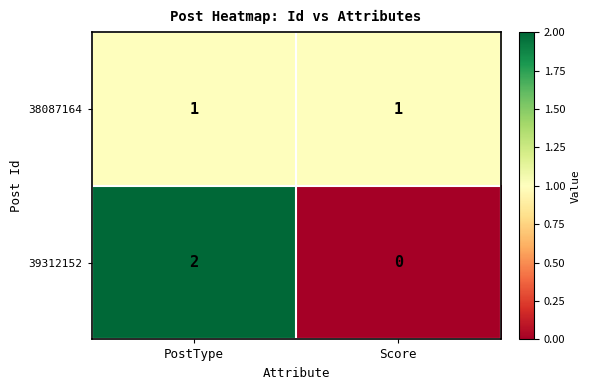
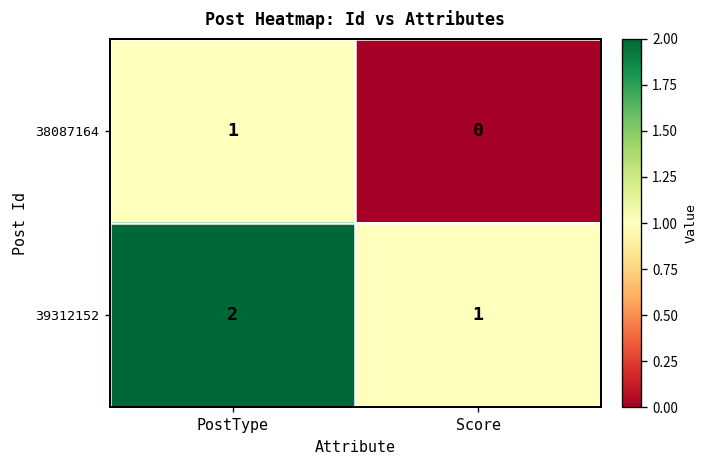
  {
    "38087164": {
      "PostType": 1,
-     "Score": 1
+     "Score": 0
    },
    "39312152": {
      "PostType": 2,
-     "Score": 0
+     "Score": 1
    }
  }
